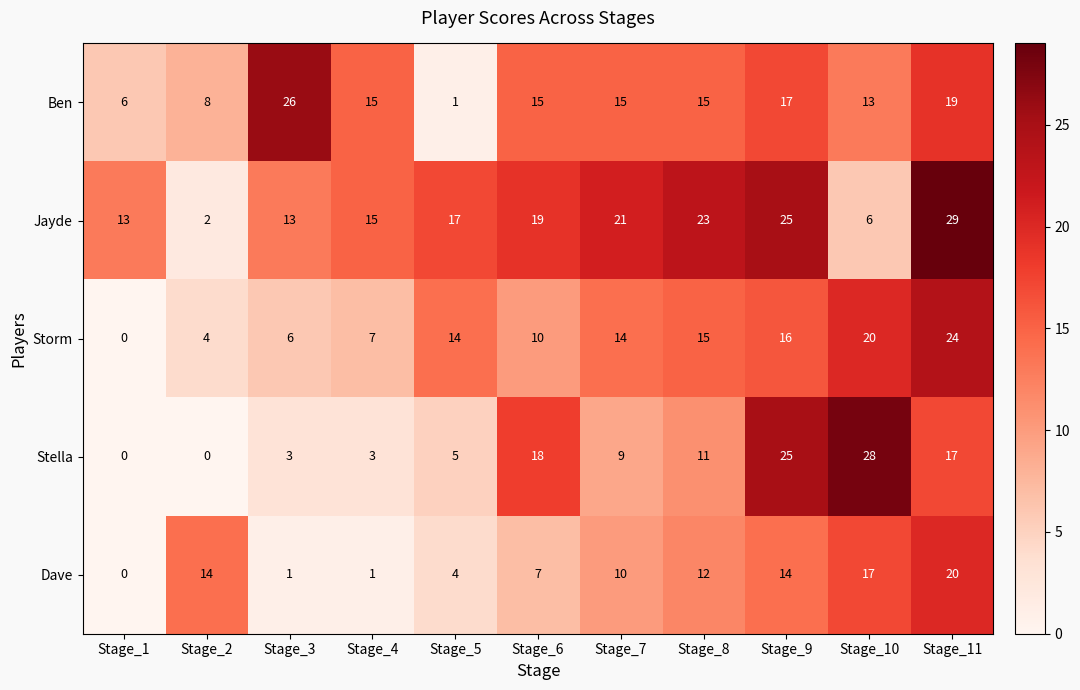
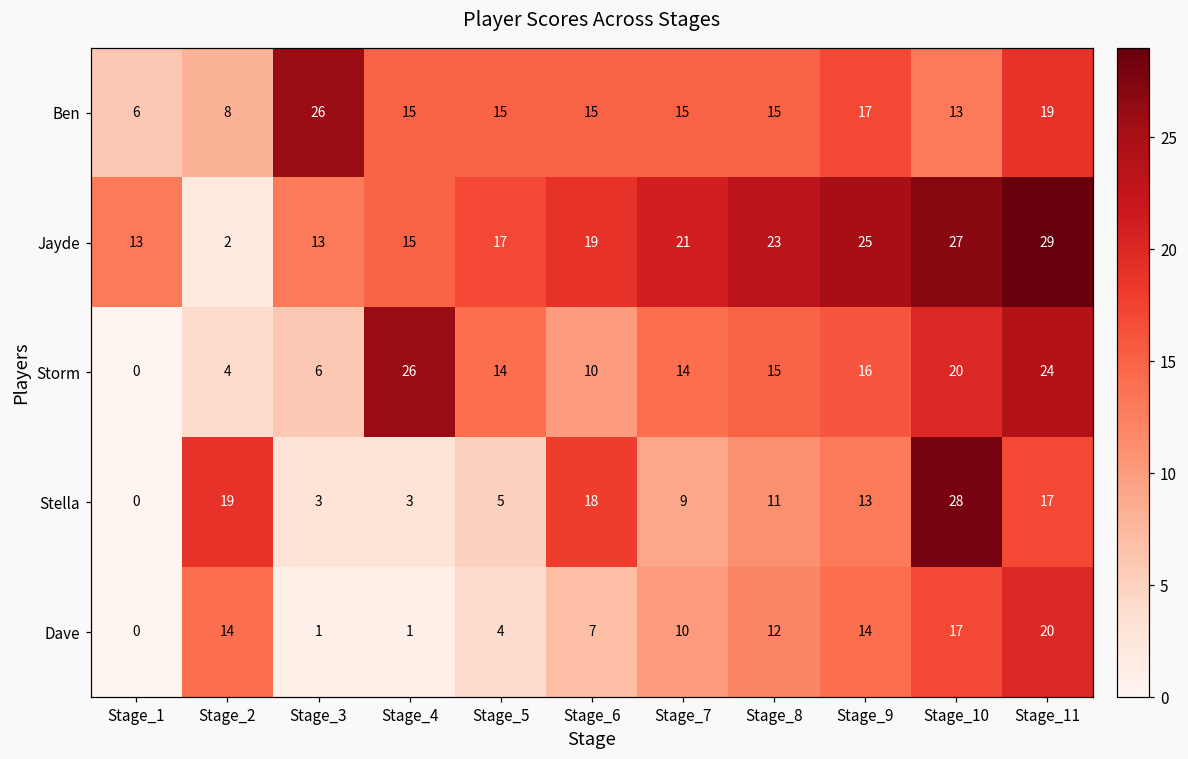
  {
    "Ben": {
      "Stage_1": 6,
      "Stage_2": 8,
      "Stage_3": 26,
      "Stage_4": 15,
-     "Stage_5": 1,
+     "Stage_5": 15,
      "Stage_6": 15,
      "Stage_7": 15,
      "Stage_8": 15,
      "Stage_9": 17,
      "Stage_10": 13,
      "Stage_11": 19
    },
    "Jayde": {
      "Stage_1": 13,
      "Stage_2": 2,
      "Stage_3": 13,
      "Stage_4": 15,
      "Stage_5": 17,
      "Stage_6": 19,
      "Stage_7": 21,
      "Stage_8": 23,
      "Stage_9": 25,
-     "Stage_10": 6,
+     "Stage_10": 27,
      "Stage_11": 29
    },
    "Storm": {
      "Stage_1": 0,
      "Stage_2": 4,
      "Stage_3": 6,
-     "Stage_4": 7,
+     "Stage_4": 26,
      "Stage_5": 14,
      "Stage_6": 10,
      "Stage_7": 14,
      "Stage_8": 15,
      "Stage_9": 16,
      "Stage_10": 20,
      "Stage_11": 24
    },
    "Stella": {
      "Stage_1": 0,
-     "Stage_2": 0,
+     "Stage_2": 19,
      "Stage_3": 3,
      "Stage_4": 3,
      "Stage_5": 5,
      "Stage_6": 18,
      "Stage_7": 9,
      "Stage_8": 11,
-     "Stage_9": 25,
+     "Stage_9": 13,
      "Stage_10": 28,
      "Stage_11": 17
    },
    "Dave": {
      "Stage_1": 0,
      "Stage_2": 14,
      "Stage_3": 1,
      "Stage_4": 1,
      "Stage_5": 4,
      "Stage_6": 7,
      "Stage_7": 10,
      "Stage_8": 12,
      "Stage_9": 14,
      "Stage_10": 17,
      "Stage_11": 20
    }
  }
